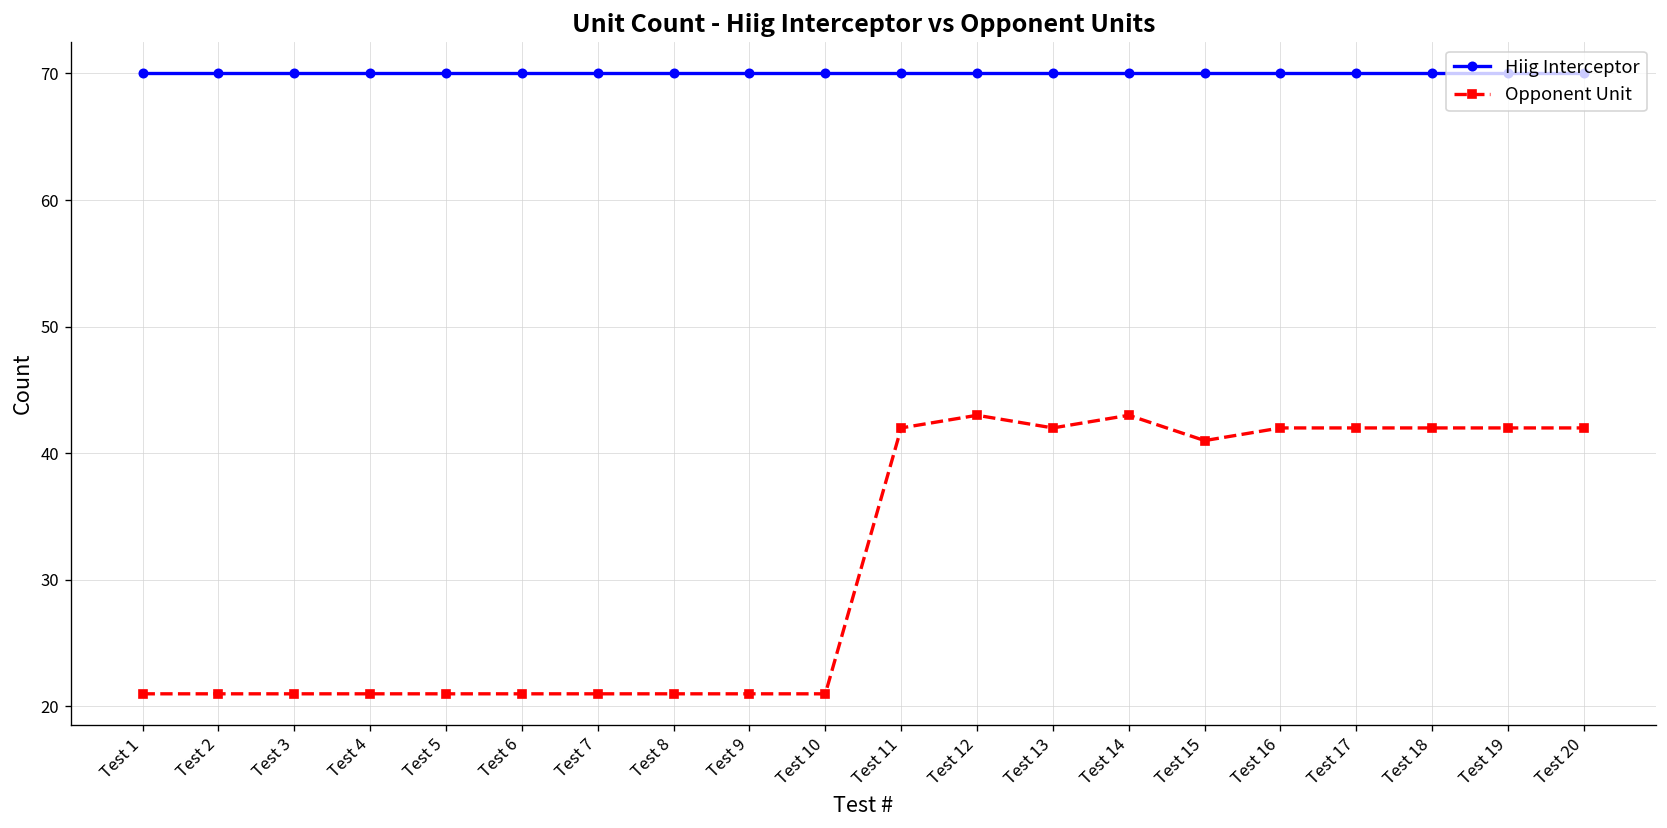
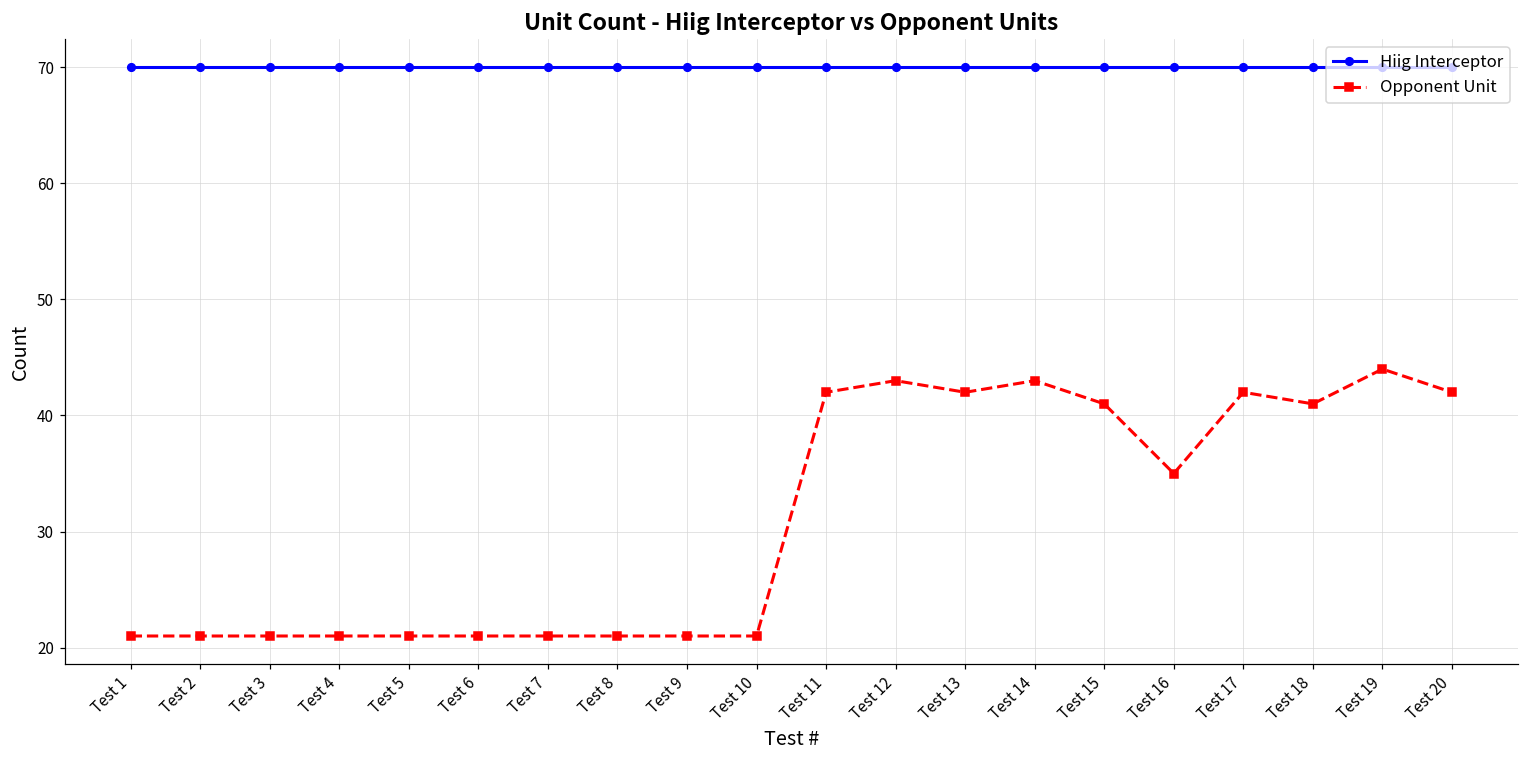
  {
    "Hiig Interceptor": {
      "Test 1": 70,
      "Test 2": 70,
      "Test 3": 70,
      "Test 4": 70,
      "Test 5": 70,
      "Test 6": 70,
      "Test 7": 70,
      "Test 8": 70,
      "Test 9": 70,
      "Test 10": 70,
      "Test 11": 70,
      "Test 12": 70,
      "Test 13": 70,
      "Test 14": 70,
      "Test 15": 70,
      "Test 16": 70,
      "Test 17": 70,
      "Test 18": 70
    },
    "Opponent Unit": {
      "Test 1": 21,
      "Test 2": 21,
      "Test 3": 21,
      "Test 4": 21,
      "Test 5": 21,
      "Test 6": 21,
      "Test 7": 21,
      "Test 8": 21,
      "Test 9": 21,
      "Test 10": 21,
      "Test 11": 42,
      "Test 12": 43,
      "Test 13": 42,
      "Test 14": 43,
      "Test 15": 41,
-     "Test 16": 42,
+     "Test 16": 35,
      "Test 17": 42,
-     "Test 18": 42,
-     "Test 19": 42,
+     "Test 18": 41,
+     "Test 19": 44,
      "Test 20": 42
    }
  }
